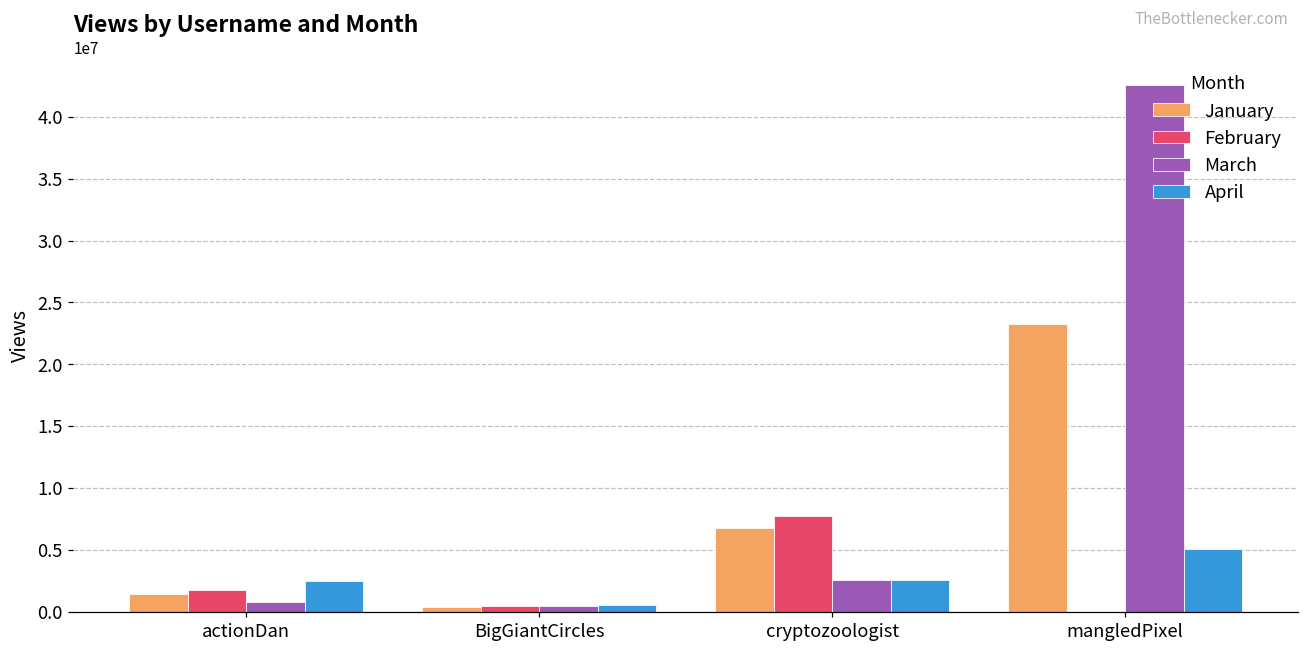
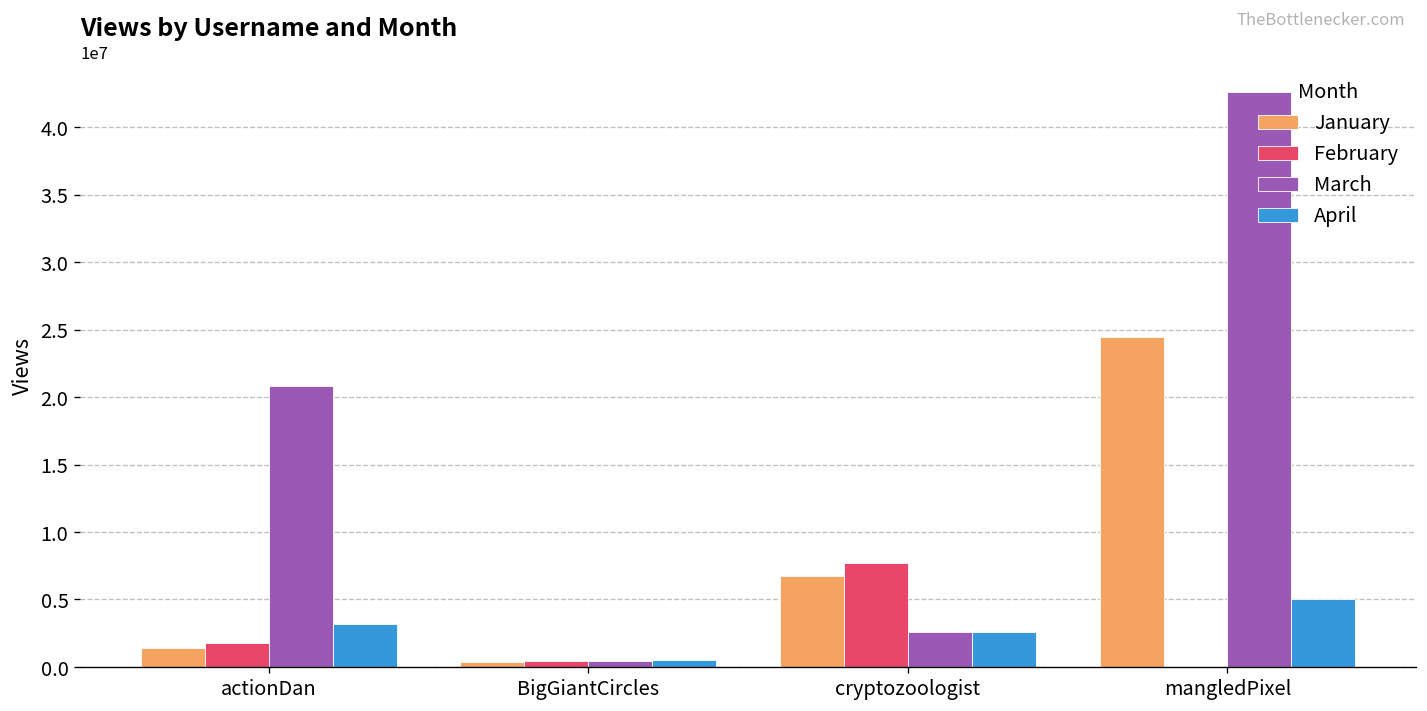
  {
    "January": {
      "actionDan": 1400000,
      "BigGiantCircles": 300000,
      "cryptozoologist": 6700000,
-     "mangledPixel": 23300000
+     "mangledPixel": 24500000
    },
    "February": {
      "actionDan": 1800000,
      "BigGiantCircles": 500000,
      "cryptozoologist": 7700000
    },
    "March": {
-     "actionDan": 800000,
+     "actionDan": 20800000,
      "BigGiantCircles": 400000,
      "cryptozoologist": 2600000,
      "mangledPixel": 42600000
    },
    "April": {
-     "actionDan": 2500000,
+     "actionDan": 3200000,
      "BigGiantCircles": 500000,
      "cryptozoologist": 2600000,
      "mangledPixel": 5000000
    }
  }
